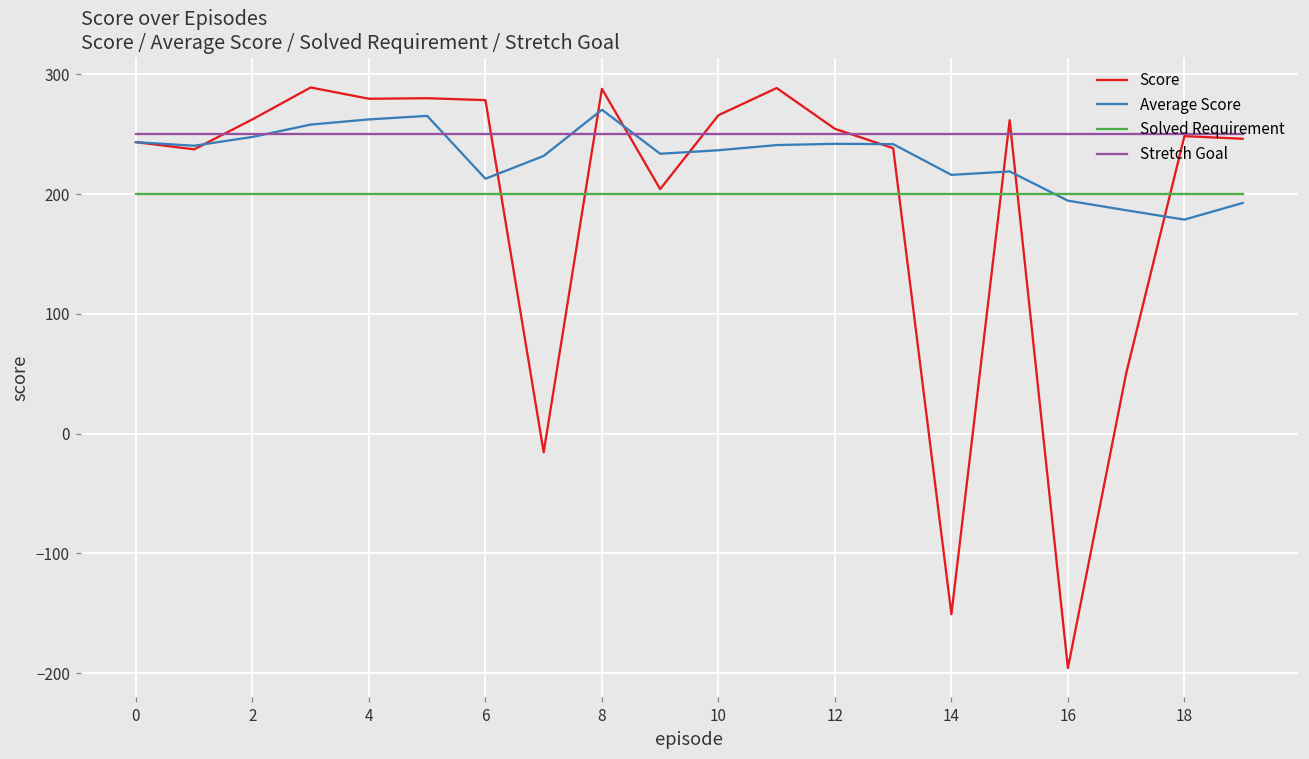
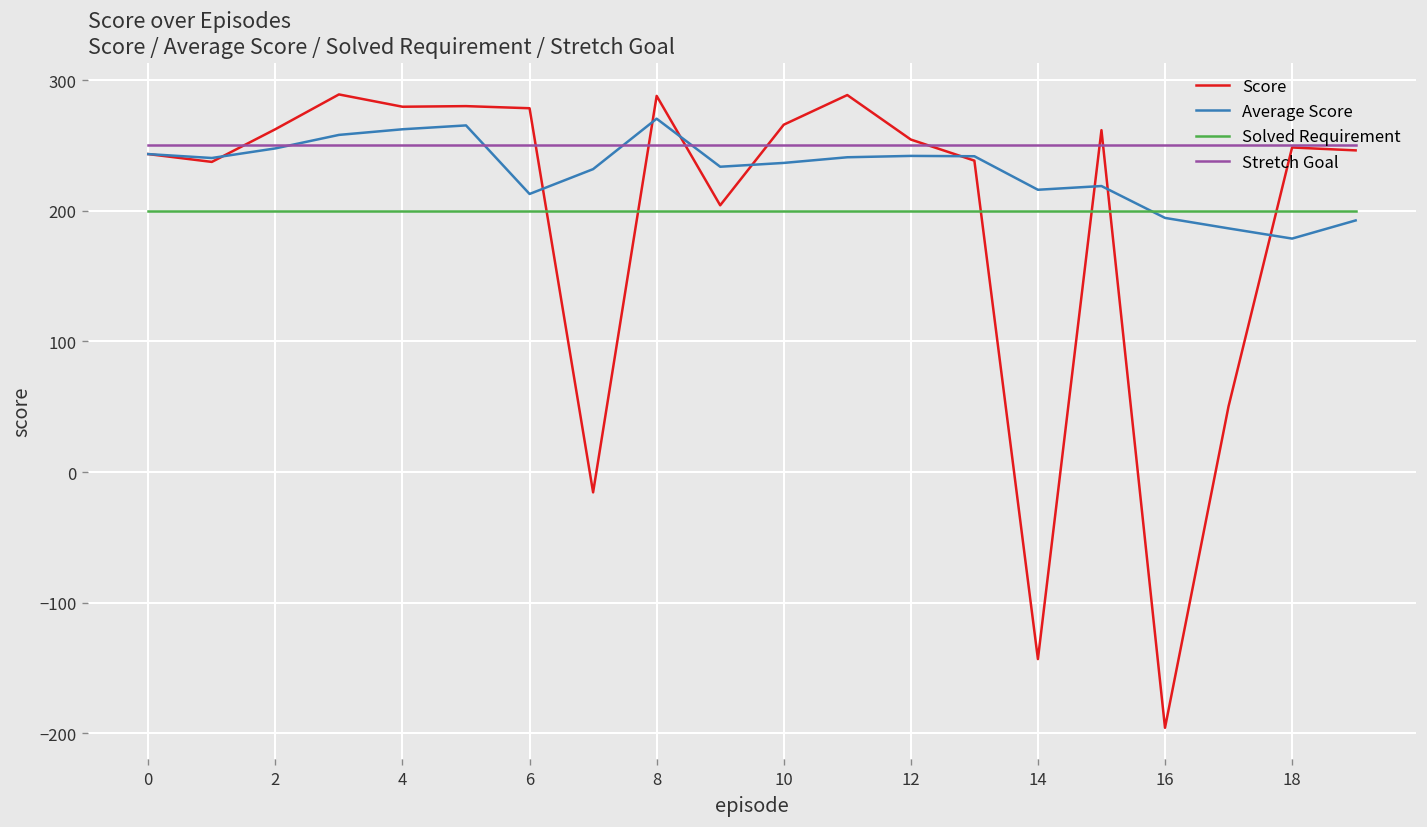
  {
    "Score": {
      "2": 262,
      "4": 280,
      "6": 278,
      "8": 288,
      "10": 266,
      "12": 254,
-     "14": -151,
+     "14": -143,
      "16": -196
    },
    "Average Score": {
      "4": 262,
      "6": 213,
      "8": 270,
      "10": 237,
      "12": 242,
      "14": 216,
      "16": 195,
      "18": 179
    },
    "Solved Requirement": {
      "0": 200,
      "2": 200,
      "4": 200,
      "6": 200,
      "8": 200,
      "10": 200,
      "12": 200,
      "14": 200,
      "16": 200,
      "18": 200
    },
    "Stretch Goal": {
      "0": 250,
      "4": 250,
      "6": 250,
      "8": 250,
      "10": 250,
      "12": 250,
      "14": 250,
      "16": 250
    }
  }
